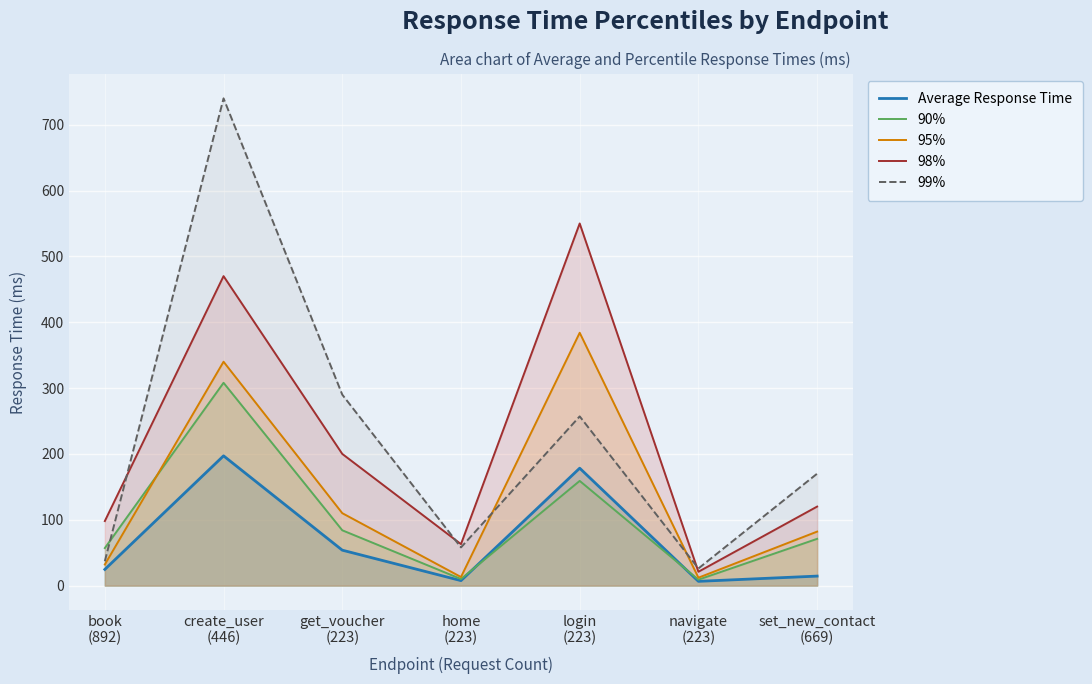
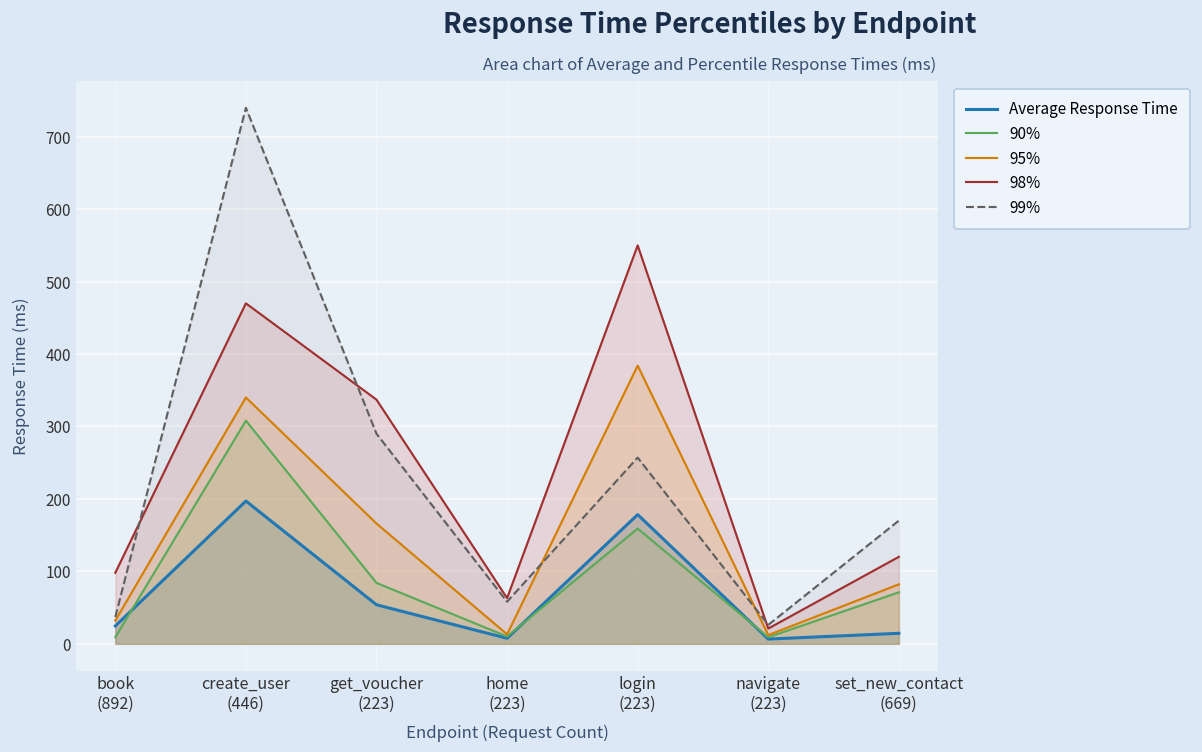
  {
    "Average Response Time": {
      "book (892)": 20,
      "create_user (446)": 200,
      "get_voucher (223)": 50,
      "login (223)": 180,
      "set_new_contact (669)": 10
    },
    "90%": {
-     "book (892)": 60,
+     "book (892)": 10,
      "create_user (446)": 310,
      "get_voucher (223)": 80,
      "login (223)": 160,
      "set_new_contact (669)": 70
    },
    "95%": {
      "book (892)": 30,
      "create_user (446)": 340,
-     "get_voucher (223)": 110,
+     "get_voucher (223)": 170,
      "login (223)": 380,
      "set_new_contact (669)": 80
    },
    "98%": {
      "book (892)": 100,
      "create_user (446)": 470,
-     "get_voucher (223)": 200,
+     "get_voucher (223)": 340,
      "home (223)": 60,
      "login (223)": 550,
      "navigate (223)": 20,
      "set_new_contact (669)": 120
    },
    "99%": {
      "book (892)": 40,
      "create_user (446)": 740,
      "get_voucher (223)": 290,
      "home (223)": 60,
      "login (223)": 260,
      "navigate (223)": 30,
      "set_new_contact (669)": 170
    }
  }
